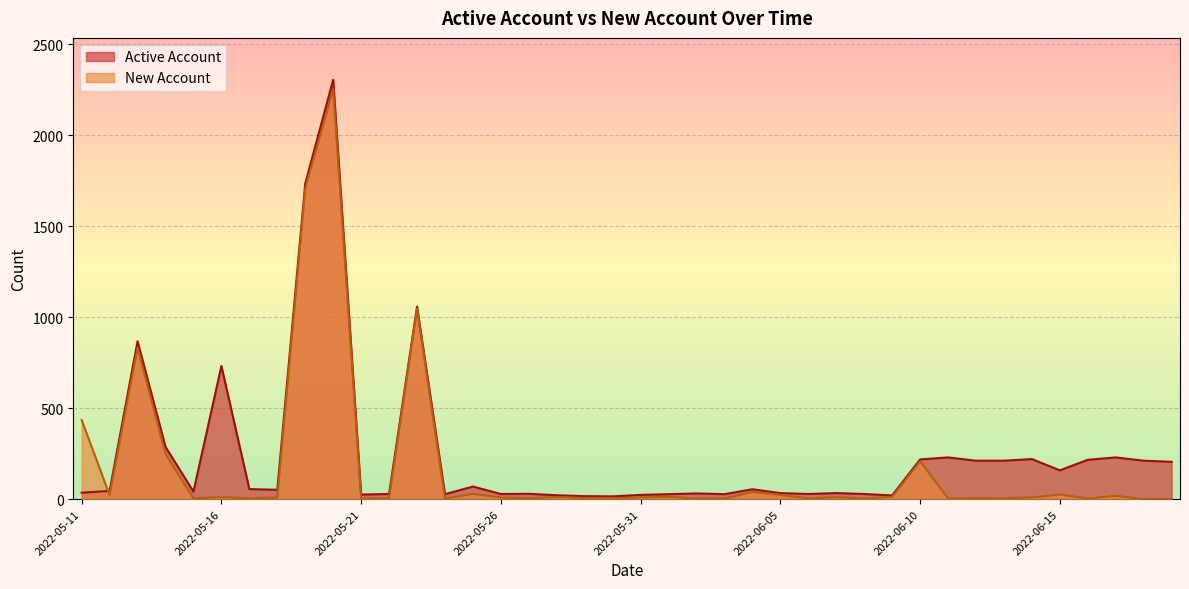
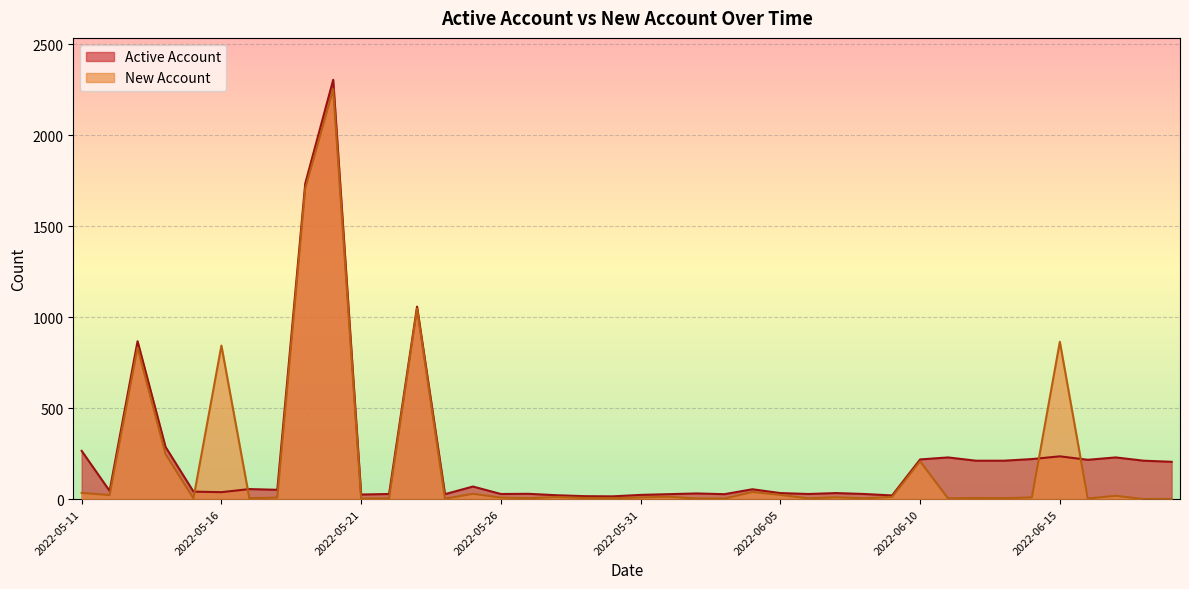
  {
    "Active Account": {
-     "2022-05-11": 40,
-     "2022-05-16": 730,
+     "2022-05-11": 270,
+     "2022-05-16": 40,
      "2022-05-21": 30,
      "2022-05-26": 30,
-     "2022-06-15": 160
+     "2022-06-15": 240
    },
    "New Account": {
-     "2022-05-11": 440,
-     "2022-05-16": 10,
+     "2022-05-11": 30,
+     "2022-05-16": 840,
      "2022-05-21": 0,
      "2022-05-26": 10,
-     "2022-06-15": 30
+     "2022-06-15": 870
    }
  }
